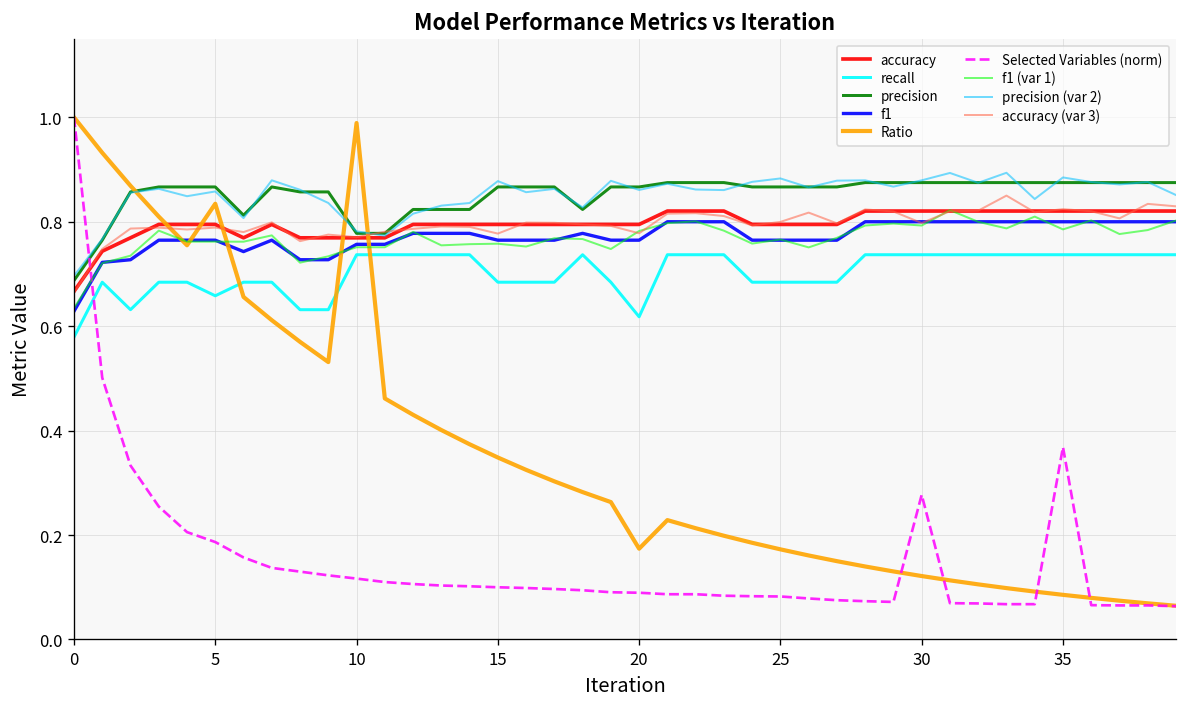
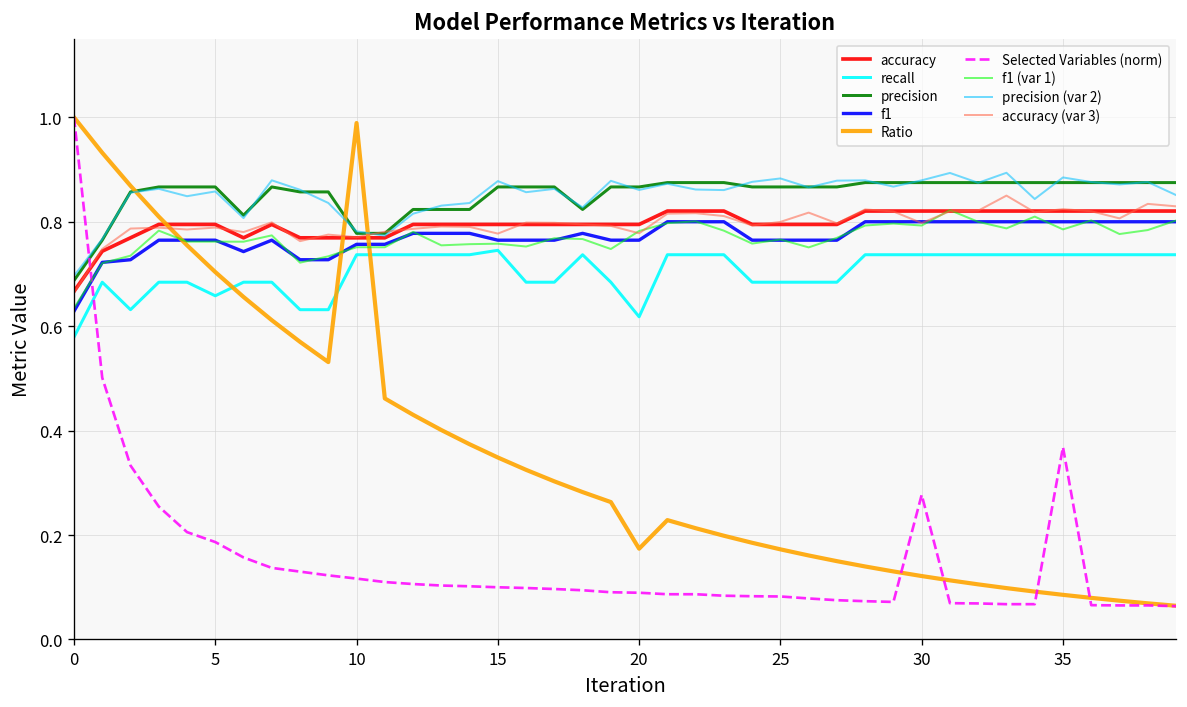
  {
    "accuracy": {
      "5": 0.79,
      "15": 0.79,
      "20": 0.79,
      "30": 0.82
    },
    "recall": {
      "0": 0.58,
      "5": 0.66,
      "10": 0.74,
-     "15": 0.68,
+     "15": 0.75,
      "20": 0.62,
      "25": 0.68,
      "30": 0.74,
      "35": 0.74
    },
    "precision": {
      "0": 0.69,
      "5": 0.87,
      "15": 0.87,
      "25": 0.87,
      "35": 0.88
    },
    "f1": {
      "0": 0.63,
      "15": 0.76,
      "20": 0.76,
      "35": 0.80
    },
    "Ratio": {
-     "5": 0.83,
+     "5": 0.70,
      "10": 0.99,
      "15": 0.35,
      "20": 0.17,
      "25": 0.17,
      "30": 0.12,
      "35": 0.09
    },
    "Selected Variables (norm)": {
      "5": 0.19,
      "10": 0.12,
      "15": 0.10,
      "20": 0.09,
      "25": 0.08,
      "30": 0.28,
      "35": 0.37
    },
    "f1 (var 1)": {
      "0": 0.63,
      "15": 0.76,
      "35": 0.79
    },
    "precision (var 2)": {
      "0": 0.70,
      "5": 0.86,
      "15": 0.88,
      "25": 0.88,
      "35": 0.88
    },
    "accuracy (var 3)": {
      "5": 0.79,
      "15": 0.78
    }
  }
